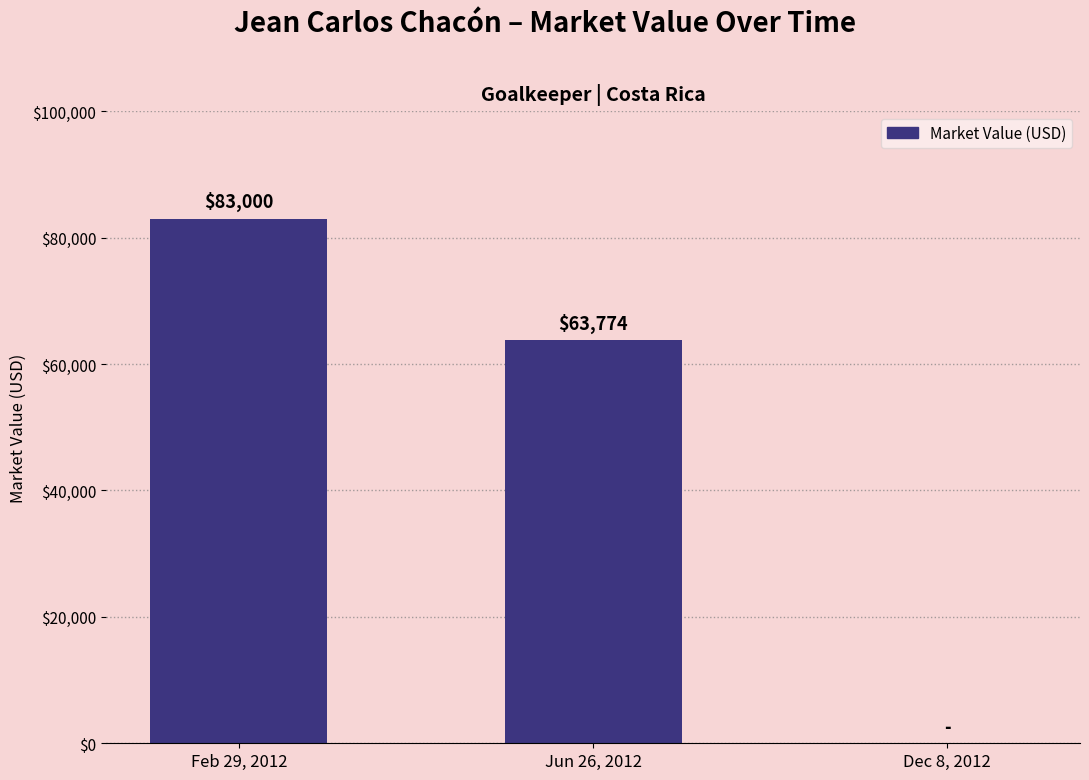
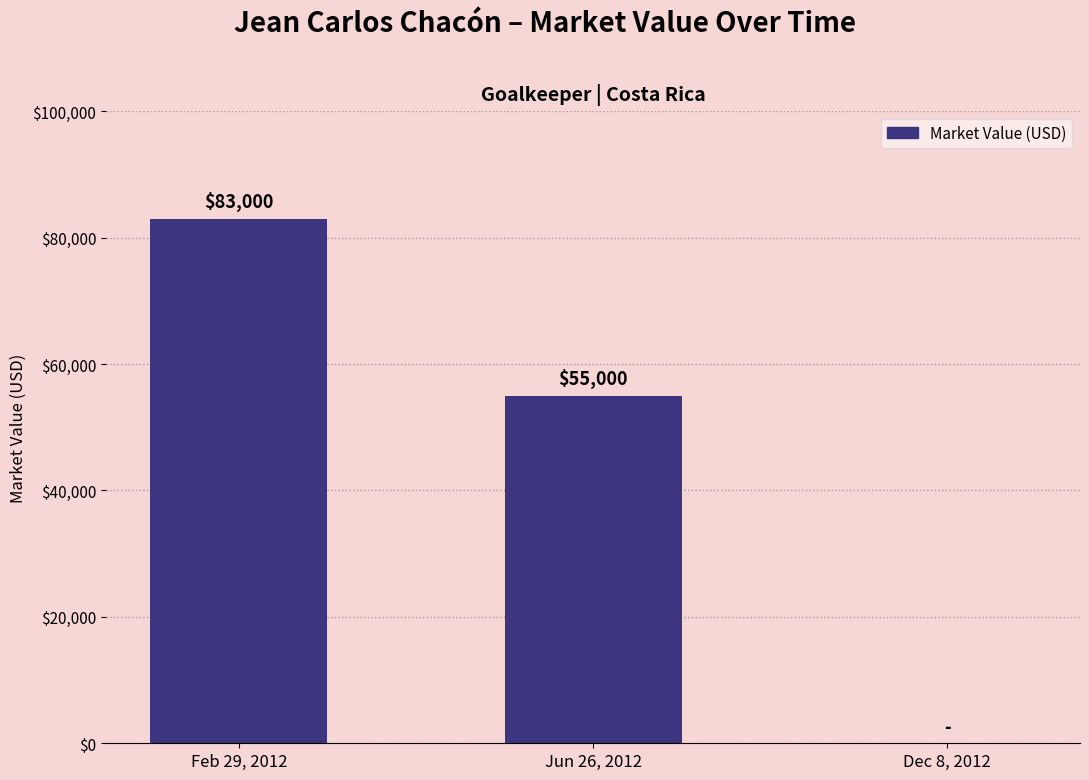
  {
    "Feb 29, 2012": "$83,000",
-   "Jun 26, 2012": "$63,774"
+   "Jun 26, 2012": "$55,000"
  }
